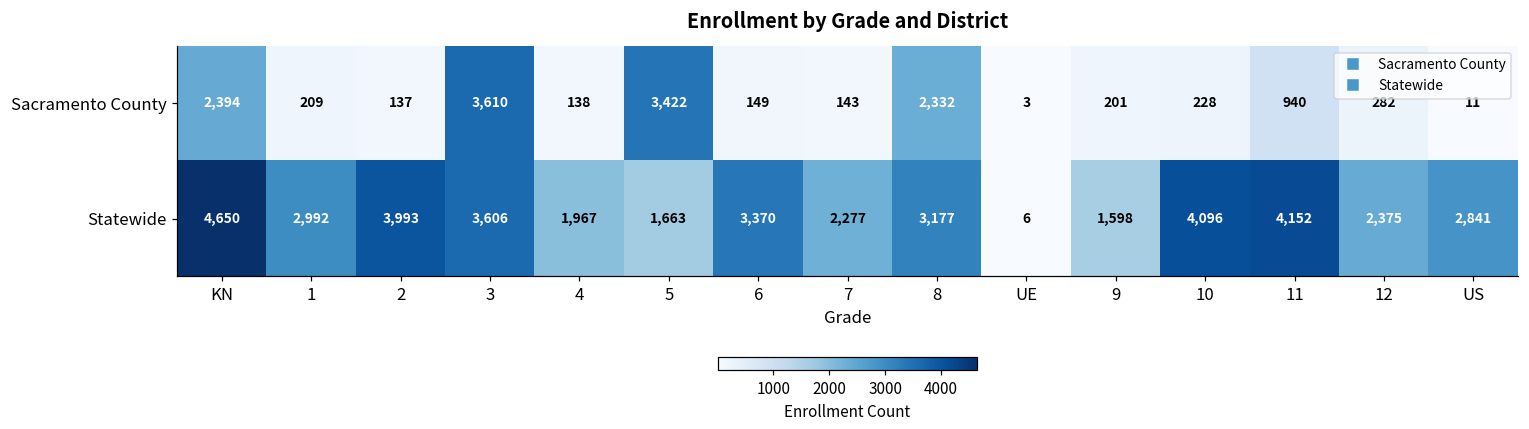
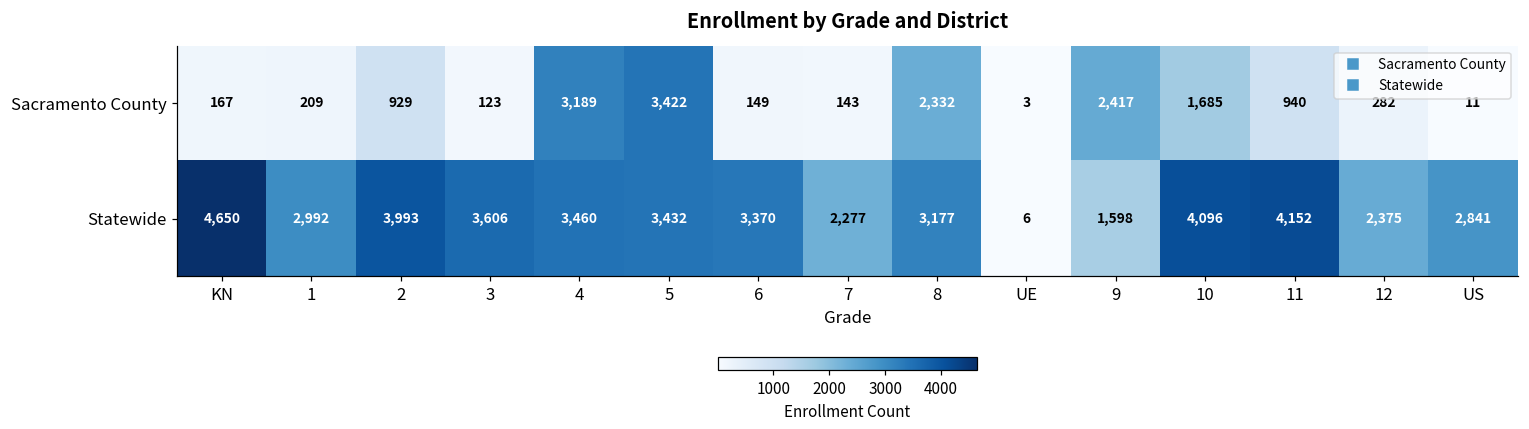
  {
    "Sacramento County": {
-     "KN": "2,394",
+     "KN": "167",
      "1": "209",
-     "2": "137",
-     "3": "3,610",
-     "4": "138",
+     "2": "929",
+     "3": "123",
+     "4": "3,189",
      "5": "3,422",
      "6": "149",
      "7": "143",
      "8": "2,332",
      "UE": "3",
-     "9": "201",
-     "10": "228",
+     "9": "2,417",
+     "10": "1,685",
      "11": "940"
    },
    "Statewide": {
      "KN": "4,650",
      "1": "2,992",
      "2": "3,993",
      "3": "3,606",
-     "4": "1,967",
-     "5": "1,663",
+     "4": "3,460",
+     "5": "3,432",
      "6": "3,370",
      "7": "2,277",
      "8": "3,177",
      "UE": "6",
      "9": "1,598",
      "10": "4,096",
      "11": "4,152",
      "12": "2,375",
      "US": "2,841"
    }
  }
